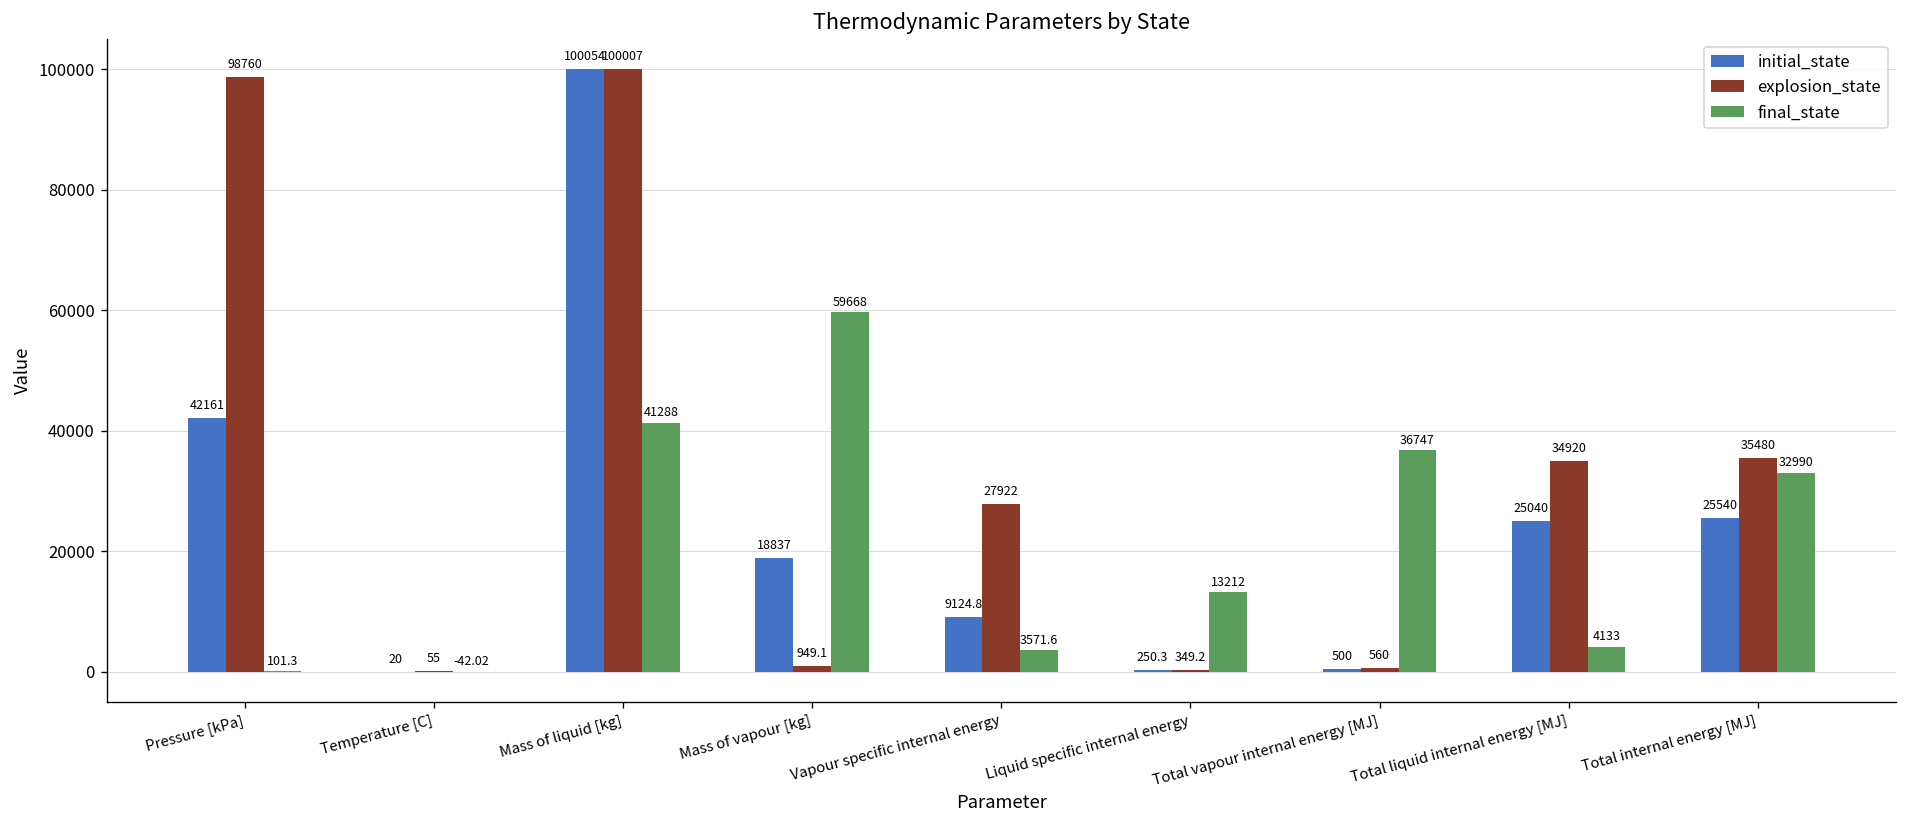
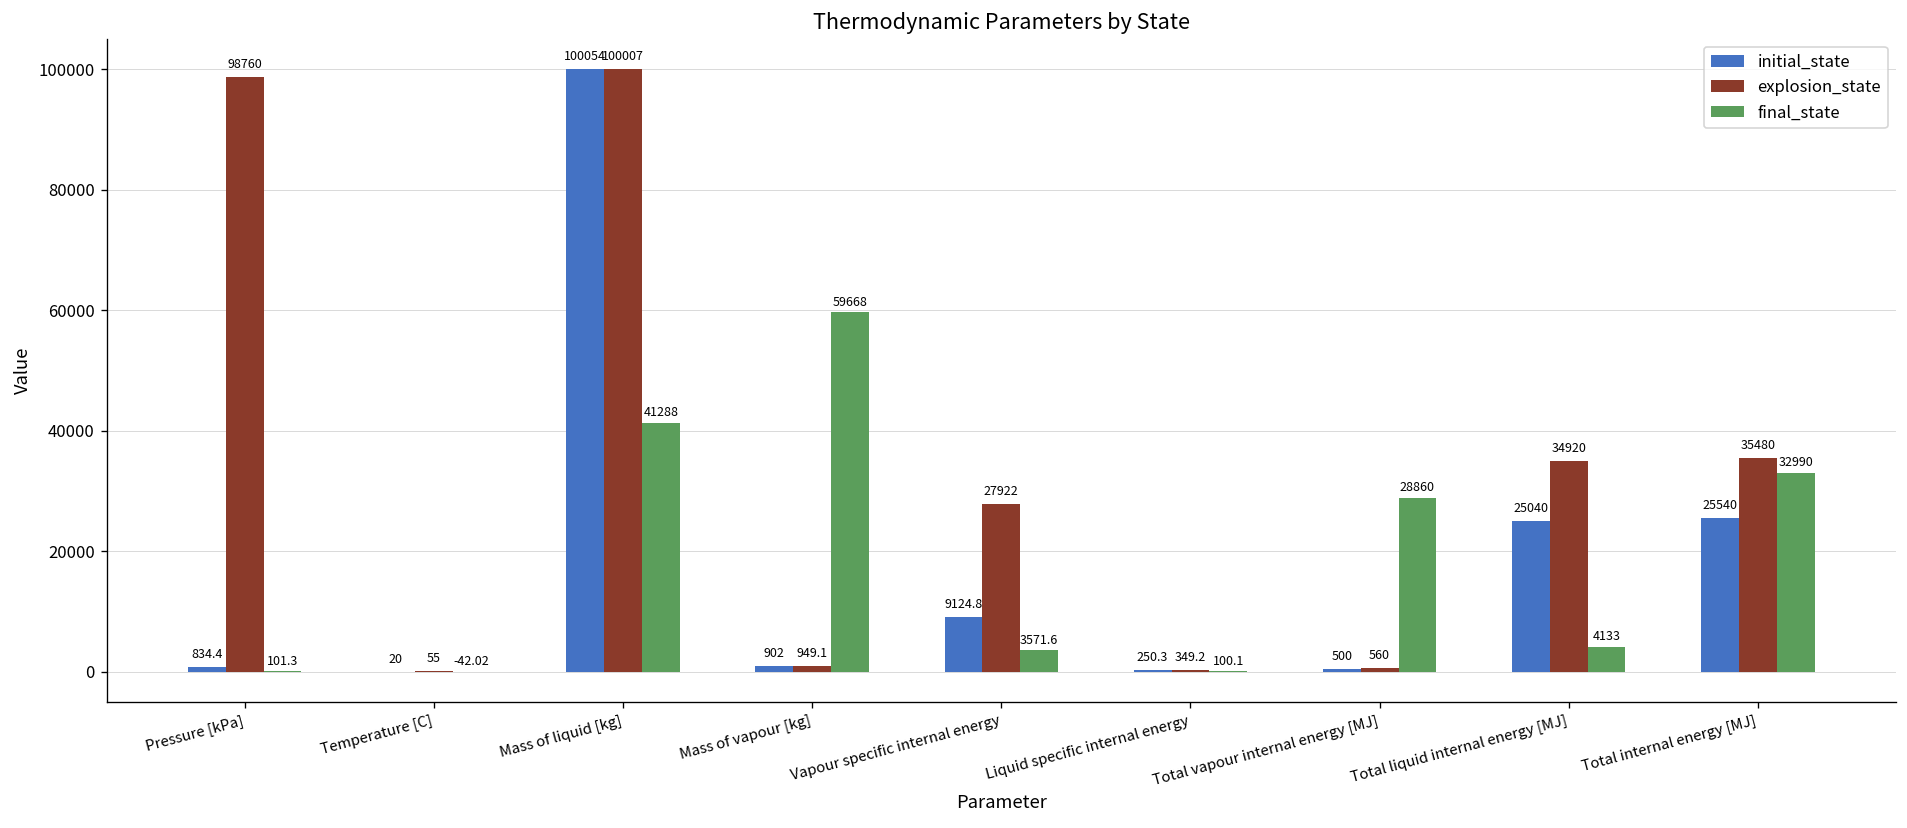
  {
    "initial_state": {
-     "Pressure [kPa]": 42161,
+     "Pressure [kPa]": 834.4,
      "Temperature [C]": 20,
      "Mass of liquid [kg]": 100054,
-     "Mass of vapour [kg]": 18837,
+     "Mass of vapour [kg]": 902,
      "Vapour specific internal energy": 9124.8,
      "Liquid specific internal energy": 250.3,
      "Total vapour internal energy [MJ]": 500,
      "Total liquid internal energy [MJ]": 25040,
      "Total internal energy [MJ]": 25540
    },
    "explosion_state": {
      "Pressure [kPa]": 98760,
      "Temperature [C]": 55,
      "Mass of liquid [kg]": 100007,
      "Mass of vapour [kg]": 949.1,
      "Vapour specific internal energy": 27922,
      "Liquid specific internal energy": 349.2,
      "Total vapour internal energy [MJ]": 560,
      "Total liquid internal energy [MJ]": 34920,
      "Total internal energy [MJ]": 35480
    },
    "final_state": {
      "Pressure [kPa]": 101.3,
      "Temperature [C]": -42.02,
      "Mass of liquid [kg]": 41288,
      "Mass of vapour [kg]": 59668,
      "Vapour specific internal energy": 3571.6,
-     "Liquid specific internal energy": 13212,
-     "Total vapour internal energy [MJ]": 36747,
+     "Liquid specific internal energy": 100.1,
+     "Total vapour internal energy [MJ]": 28860,
      "Total liquid internal energy [MJ]": 4133,
      "Total internal energy [MJ]": 32990
    }
  }
